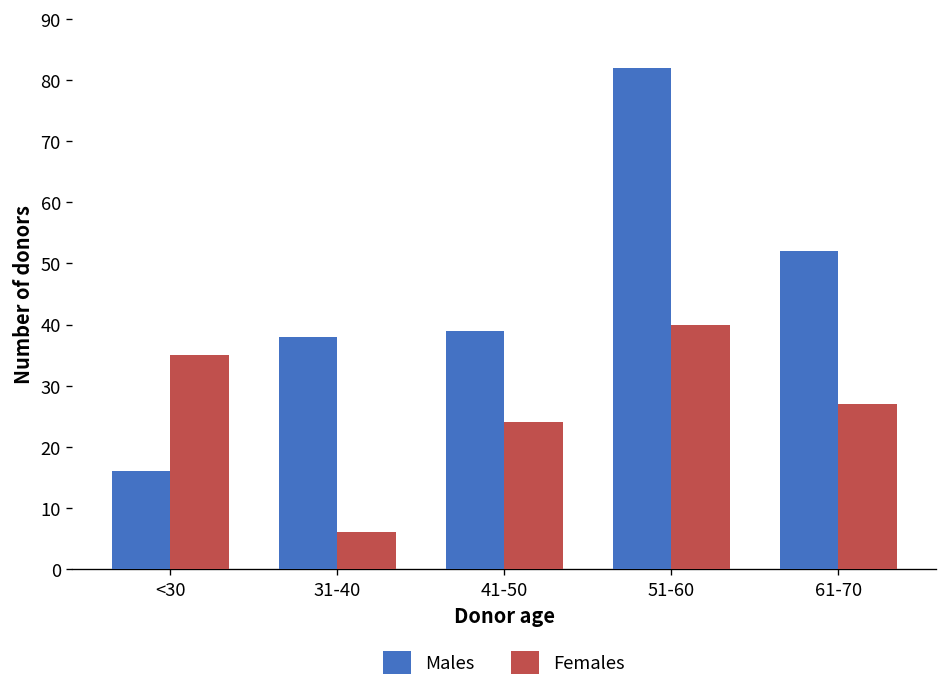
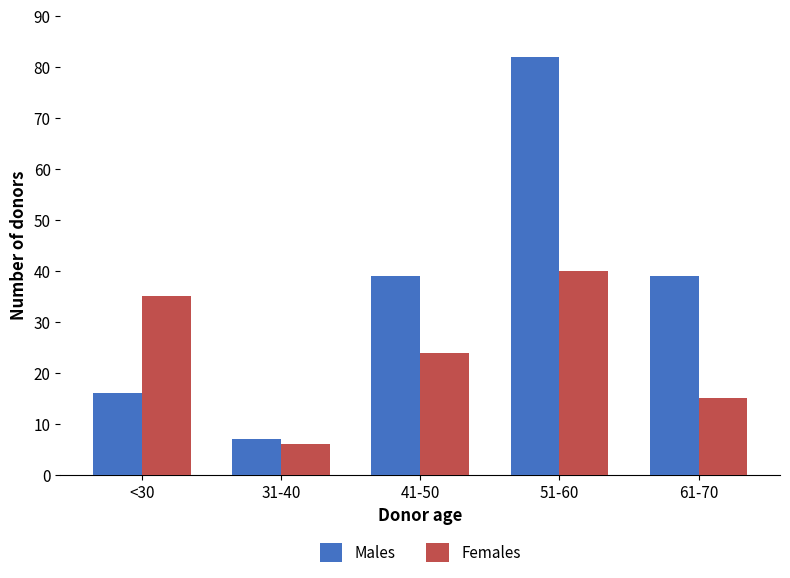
  {
    "Males": {
      "<30": 16,
-     "31-40": 38,
+     "31-40": 7,
      "41-50": 39,
      "51-60": 82,
-     "61-70": 52
+     "61-70": 39
    },
    "Females": {
      "<30": 35,
      "31-40": 6,
      "41-50": 24,
      "51-60": 40,
-     "61-70": 27
+     "61-70": 15
    }
  }
